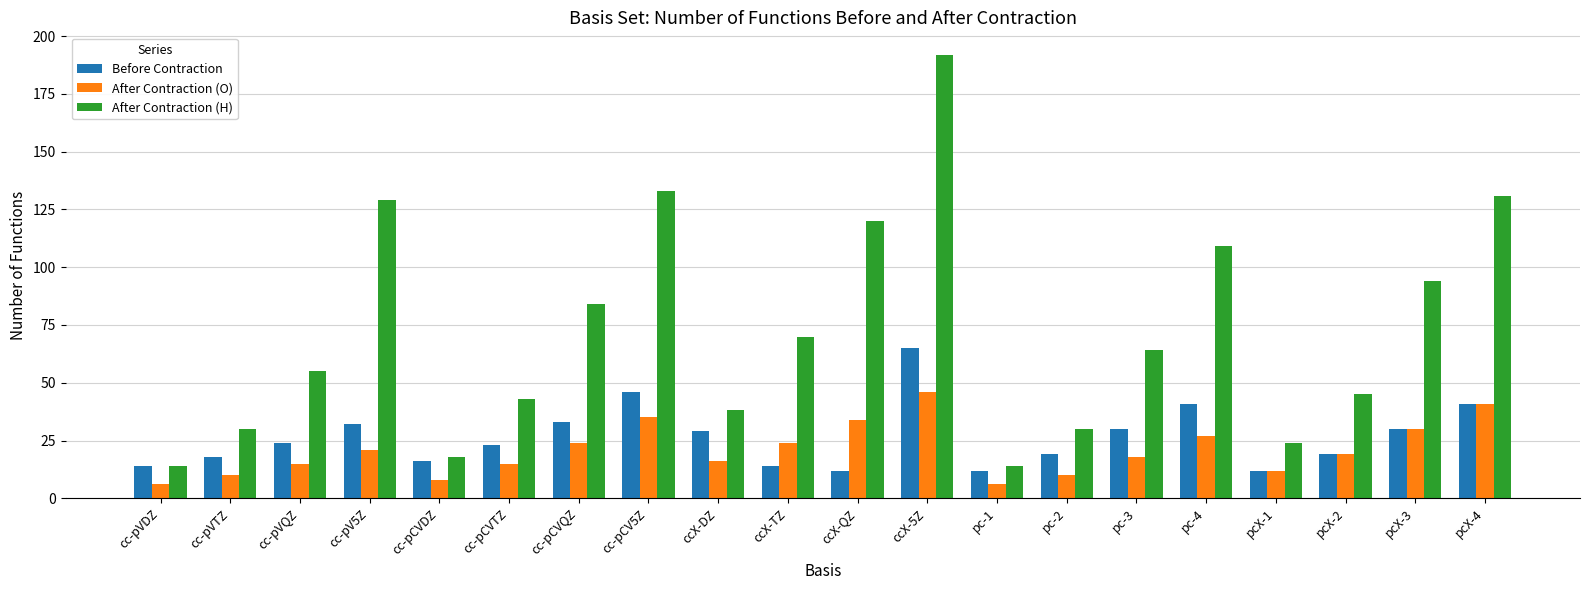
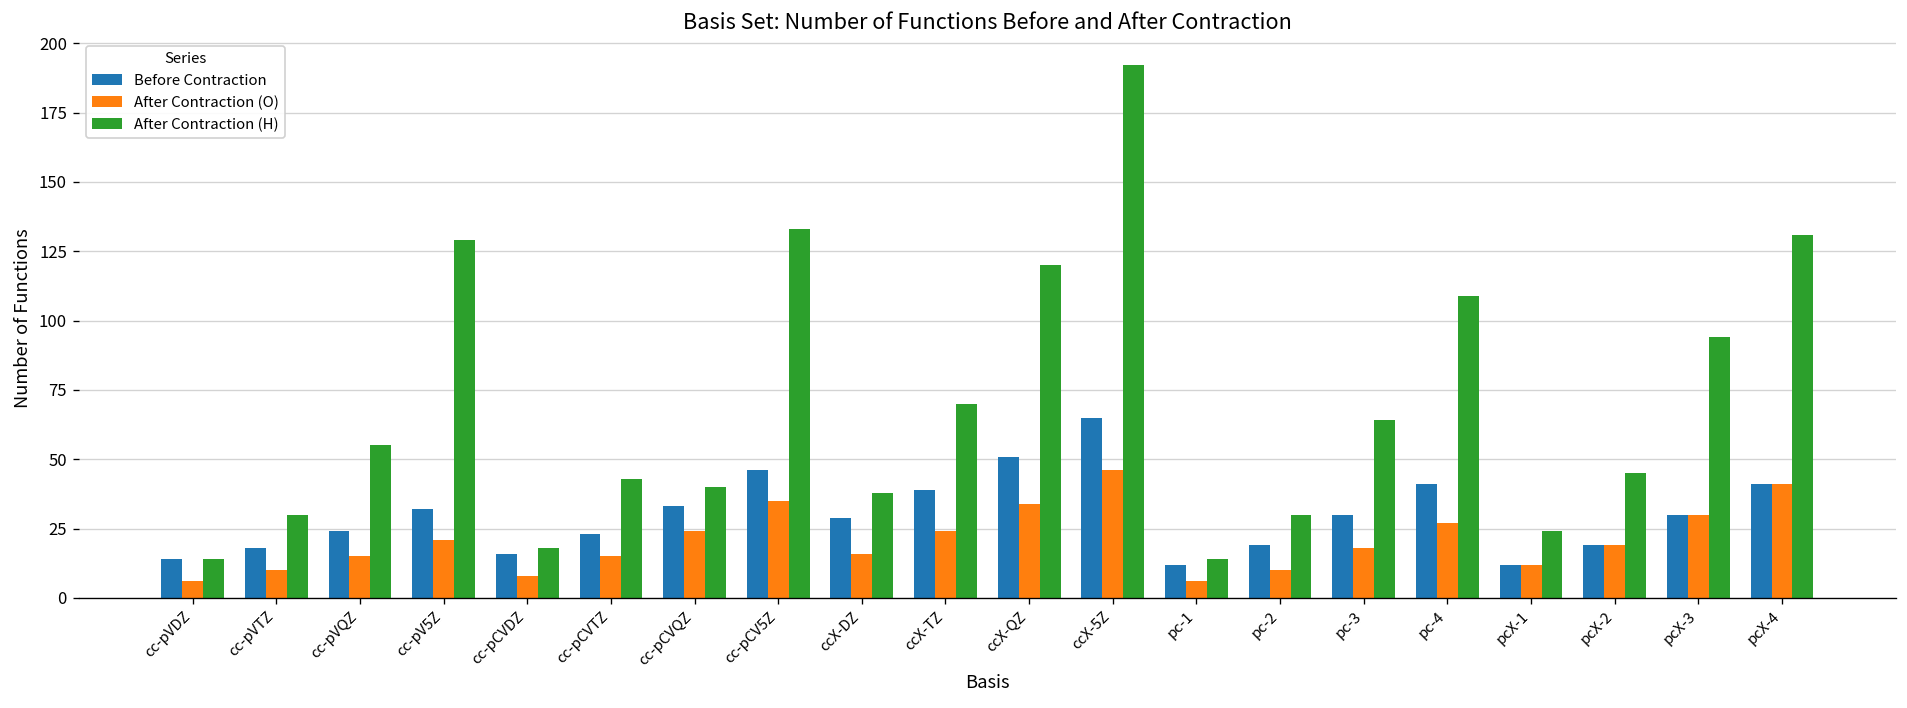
  {
    "Before Contraction": {
      "cc-pVDZ": 14,
      "cc-pVTZ": 18,
      "cc-pVQZ": 24,
      "cc-pV5Z": 32,
      "cc-pCVDZ": 16,
      "cc-pCVTZ": 23,
      "cc-pCVQZ": 33,
      "cc-pCV5Z": 46,
      "ccX-DZ": 29,
-     "ccX-TZ": 14,
-     "ccX-QZ": 12,
+     "ccX-TZ": 39,
+     "ccX-QZ": 51,
      "ccX-5Z": 65,
      "pc-1": 12,
      "pc-2": 19,
      "pc-3": 30,
      "pc-4": 41,
      "pcX-1": 12,
      "pcX-2": 19,
      "pcX-3": 30,
      "pcX-4": 41
    },
    "After Contraction (O)": {
      "cc-pVDZ": 6,
      "cc-pVTZ": 10,
      "cc-pVQZ": 15,
      "cc-pV5Z": 21,
      "cc-pCVDZ": 8,
      "cc-pCVTZ": 15,
      "cc-pCVQZ": 24,
      "cc-pCV5Z": 35,
      "ccX-DZ": 16,
      "ccX-TZ": 24,
      "ccX-QZ": 34,
      "ccX-5Z": 46,
      "pc-1": 6,
      "pc-2": 10,
      "pc-3": 18,
      "pc-4": 27,
      "pcX-1": 12,
      "pcX-2": 19,
      "pcX-3": 30,
      "pcX-4": 41
    },
    "After Contraction (H)": {
      "cc-pVDZ": 14,
      "cc-pVTZ": 30,
      "cc-pVQZ": 55,
      "cc-pV5Z": 129,
      "cc-pCVDZ": 18,
      "cc-pCVTZ": 43,
-     "cc-pCVQZ": 84,
+     "cc-pCVQZ": 40,
      "cc-pCV5Z": 133,
      "ccX-DZ": 38,
      "ccX-TZ": 70,
      "ccX-QZ": 120,
      "ccX-5Z": 192,
      "pc-1": 14,
      "pc-2": 30,
      "pc-3": 64,
      "pc-4": 109,
      "pcX-1": 24,
      "pcX-2": 45,
      "pcX-3": 94,
      "pcX-4": 131
    }
  }
